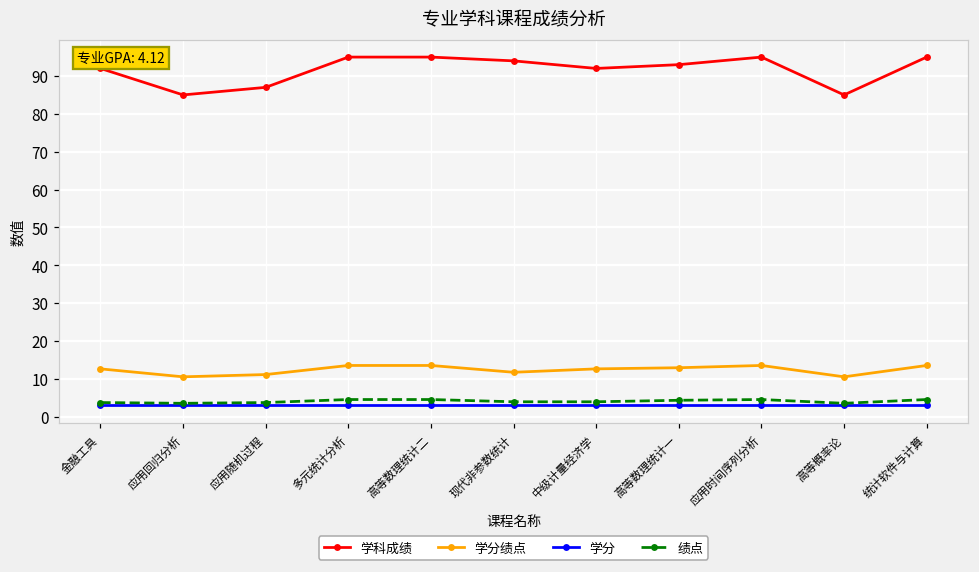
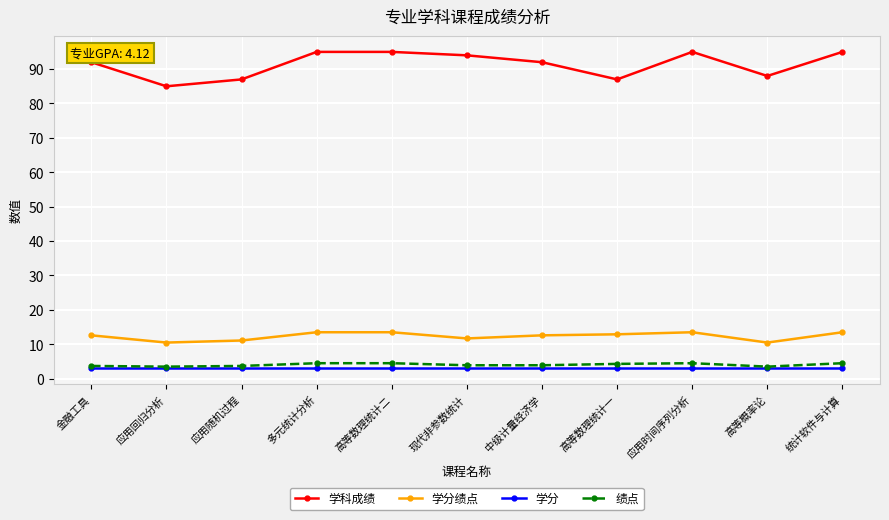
  {
    "学科成绩": {
      "应用回归分析": 85,
      "应用随机过程": 87,
      "多元统计分析": 95,
      "高等数理统计二": 95,
      "现代非参数统计": 94,
      "中级计量经济学": 92,
-     "高等数理统计一": 93,
+     "高等数理统计一": 87,
      "应用时间序列分析": 95,
-     "高等概率论": 85,
+     "高等概率论": 88,
      "统计软件与计算": 95
    },
    "学分绩点": {
      "金融工具": 13,
      "应用回归分析": 11,
      "应用随机过程": 11,
      "多元统计分析": 14,
      "高等数理统计二": 14,
      "现代非参数统计": 12,
      "中级计量经济学": 13,
      "高等数理统计一": 13,
      "应用时间序列分析": 14,
      "高等概率论": 11,
      "统计软件与计算": 14
    },
    "学分": {
      "多元统计分析": 3,
      "高等数理统计二": 3,
      "现代非参数统计": 3,
      "中级计量经济学": 3,
      "高等数理统计一": 3,
      "应用时间序列分析": 3,
      "统计软件与计算": 3
    },
    "绩点": {
      "多元统计分析": 5,
      "高等数理统计二": 5,
      "现代非参数统计": 4,
      "中级计量经济学": 4,
      "高等数理统计一": 4,
      "应用时间序列分析": 5,
      "统计软件与计算": 5
    }
  }
